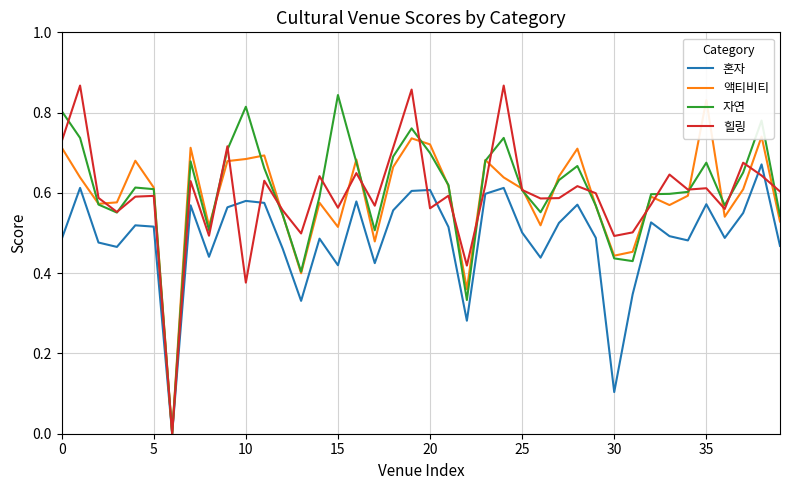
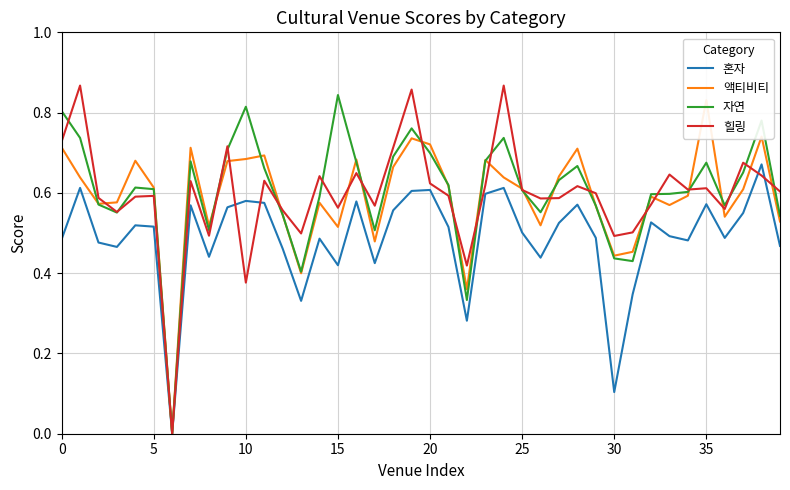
  {
    "혼자": {
      "0": 0.48,
      "5": 0.52,
      "10": 0.58,
      "15": 0.42,
      "20": 0.61,
      "25": 0.50,
      "30": 0.10,
      "35": 0.57
    },
    "액티비티": {
      "0": 0.71,
      "10": 0.68,
      "15": 0.52,
      "20": 0.72,
      "30": 0.44
    },
    "자연": {
      "0": 0.80,
      "10": 0.81,
      "15": 0.84,
      "20": 0.70,
      "30": 0.44,
      "35": 0.68
    },
    "힐링": {
      "0": 0.73,
      "5": 0.59,
      "10": 0.38,
      "15": 0.56,
-     "20": 0.56,
+     "20": 0.62,
      "30": 0.49,
      "35": 0.61
    }
  }
